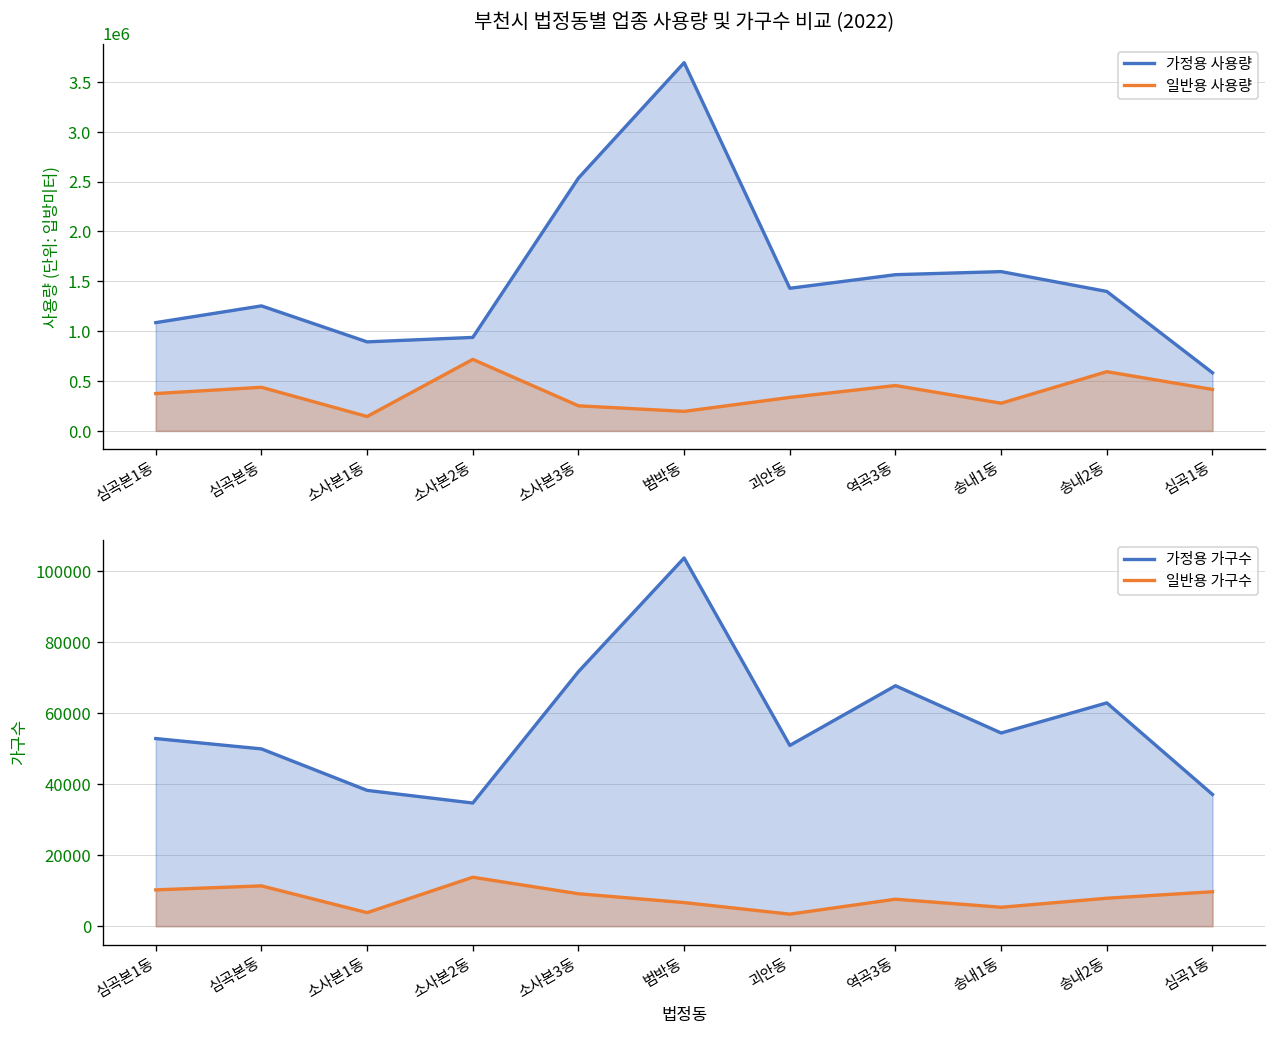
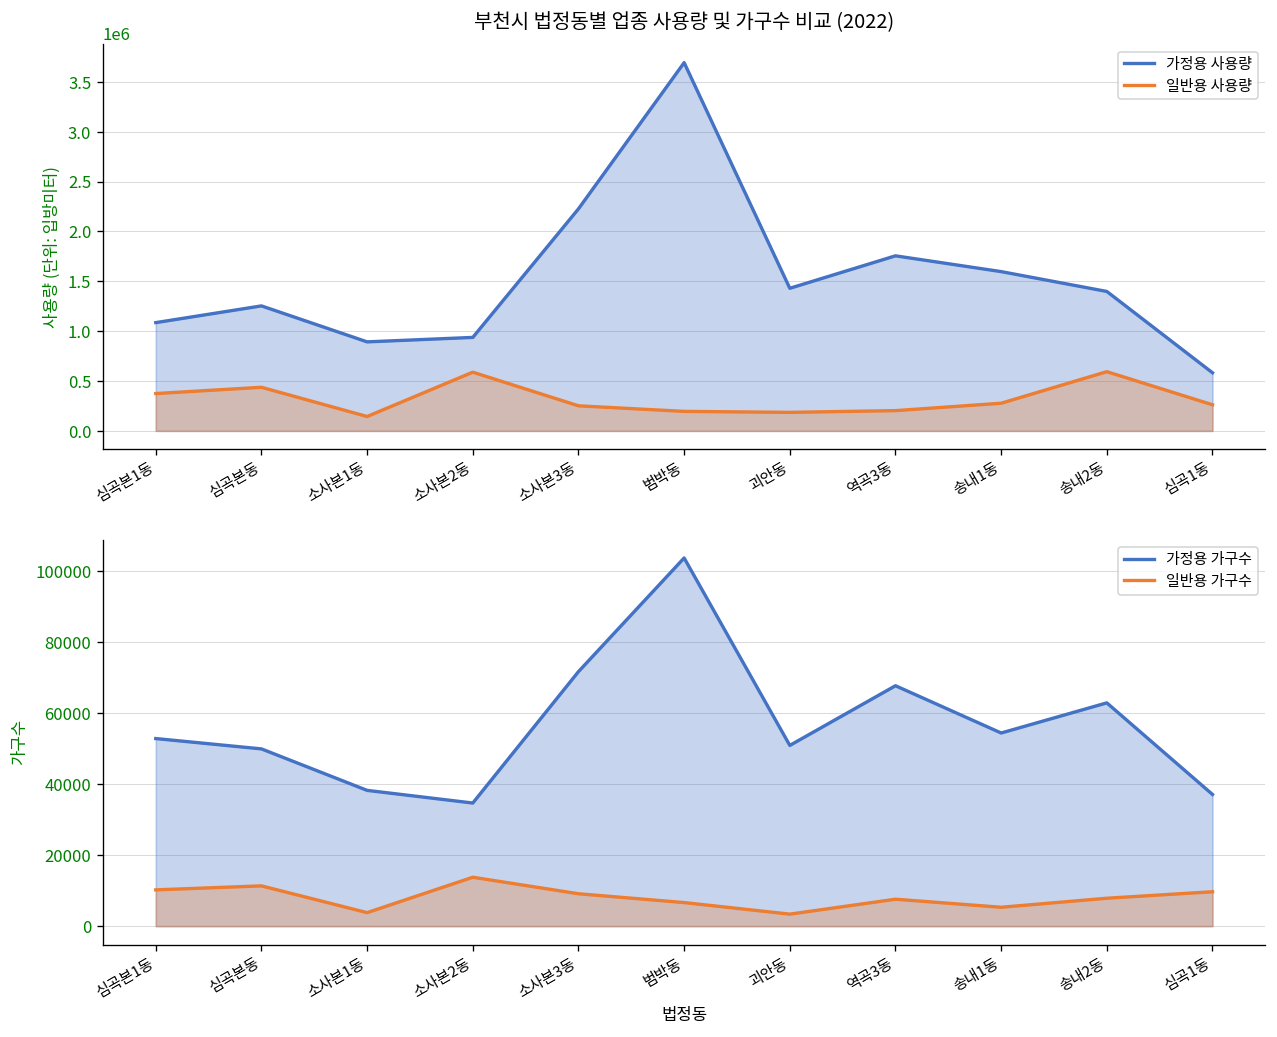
  {
    "부천시 법정동별 업종 사용량 및 가구수 비교 (2022)": {
      "가정용 사용량": {
        "심곡본1동": 1100000,
        "심곡본동": 1300000,
        "소사본1동": 900000,
        "소사본2동": 900000,
-       "소사본3동": 2500000,
+       "소사본3동": 2200000,
        "범박동": 3700000,
        "괴안동": 1400000,
-       "역곡3동": 1600000,
+       "역곡3동": 1800000,
        "송내1동": 1600000,
        "송내2동": 1400000,
        "심곡1동": 600000
      },
      "일반용 사용량": {
        "심곡본1동": 400000,
        "심곡본동": 400000,
        "소사본1동": 100000,
-       "소사본2동": 700000,
+       "소사본2동": 600000,
        "소사본3동": 300000,
        "범박동": 200000,
-       "괴안동": 300000,
-       "역곡3동": 500000,
+       "괴안동": 200000,
+       "역곡3동": 200000,
        "송내1동": 300000,
        "송내2동": 600000,
-       "심곡1동": 400000
+       "심곡1동": 300000
      }
    }
  }
